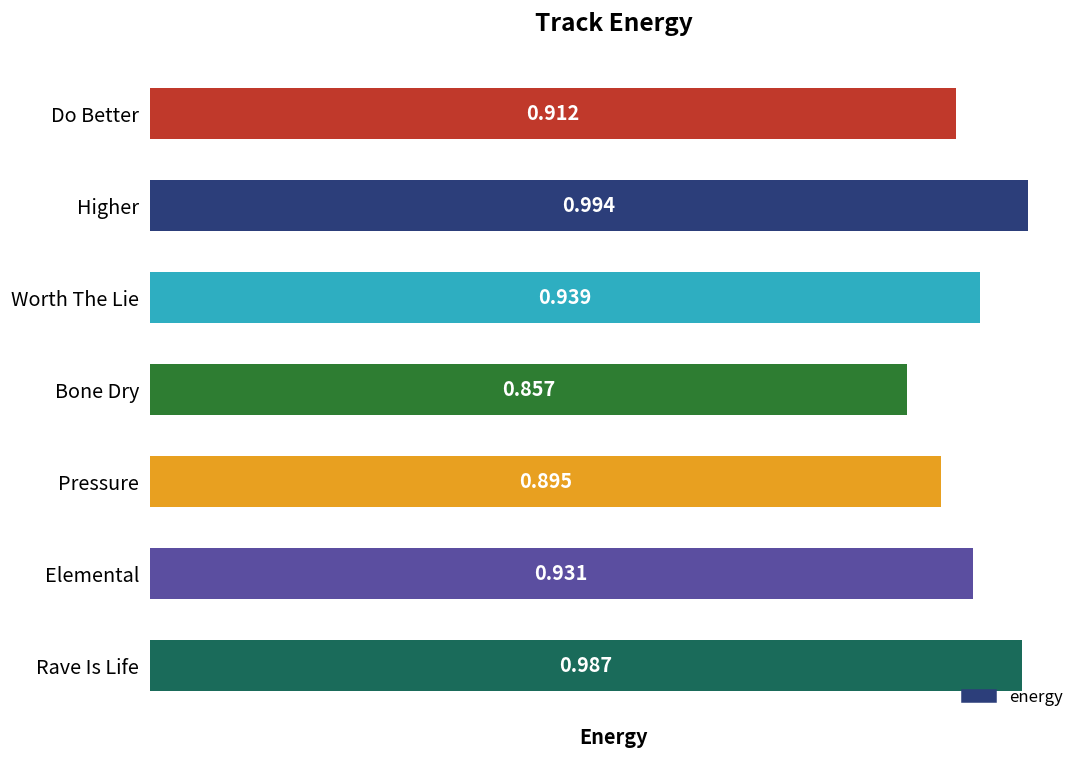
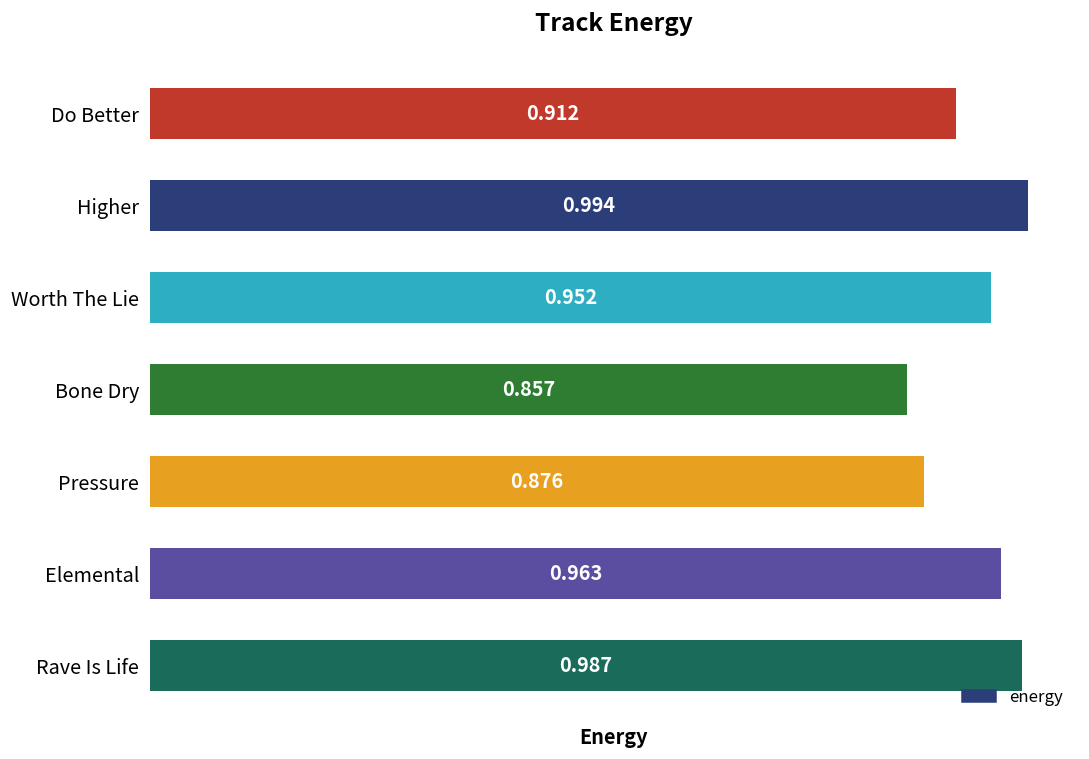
  {
    "Do Better": 0.912,
    "Higher": 0.994,
-   "Worth The Lie": 0.939,
+   "Worth The Lie": 0.952,
    "Bone Dry": 0.857,
-   "Pressure": 0.895,
-   "Elemental": 0.931,
+   "Pressure": 0.876,
+   "Elemental": 0.963,
    "Rave Is Life": 0.987
  }
